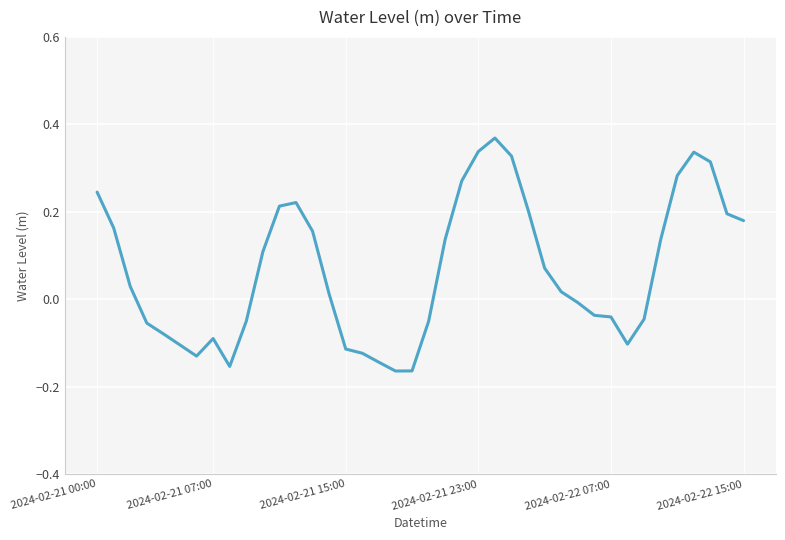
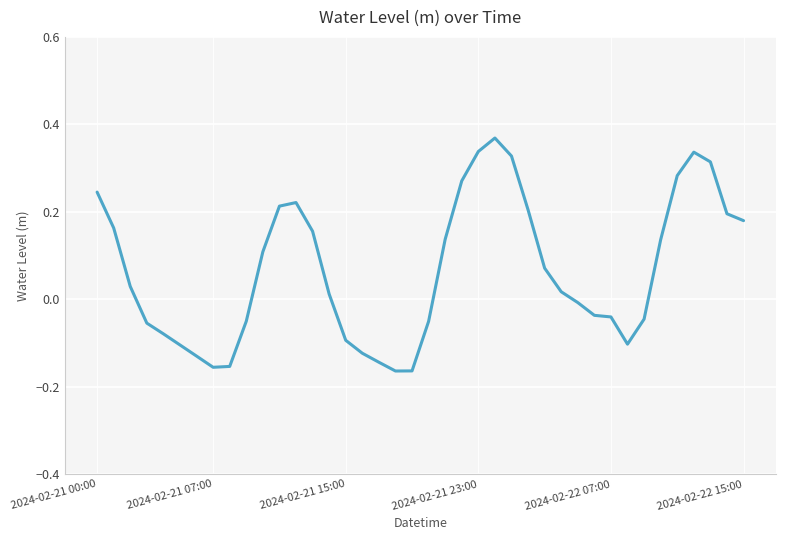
  {
    "2024-02-21 00:00": 0.25,
-   "2024-02-21 07:00": -0.09,
-   "2024-02-21 15:00": -0.11,
+   "2024-02-21 07:00": -0.16,
+   "2024-02-21 15:00": -0.09,
    "2024-02-21 23:00": 0.34,
    "2024-02-22 07:00": -0.04,
    "2024-02-22 15:00": 0.18
  }
